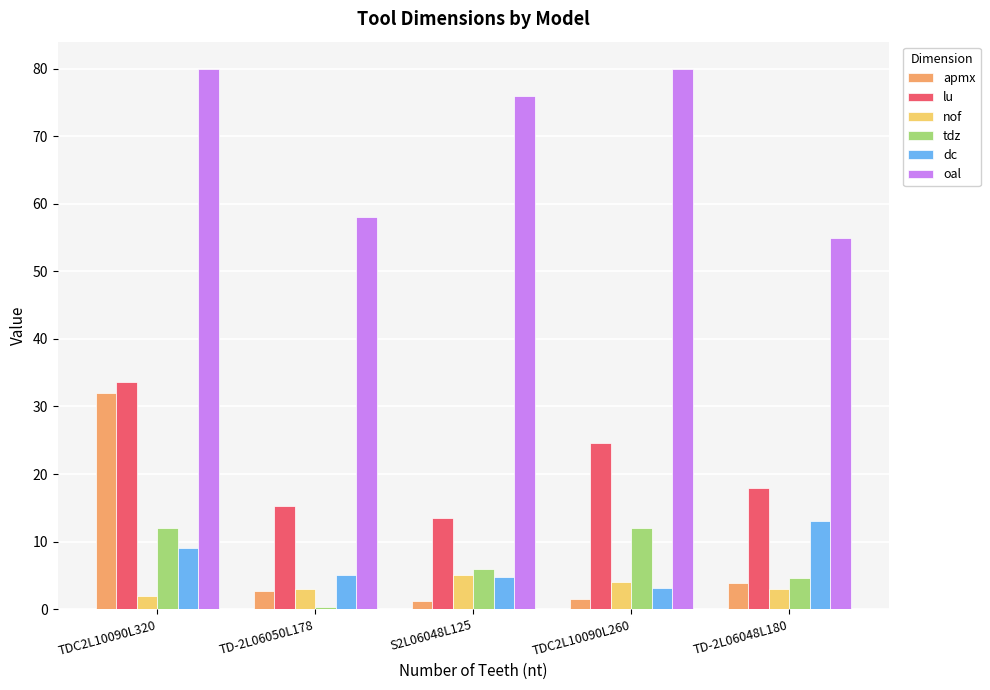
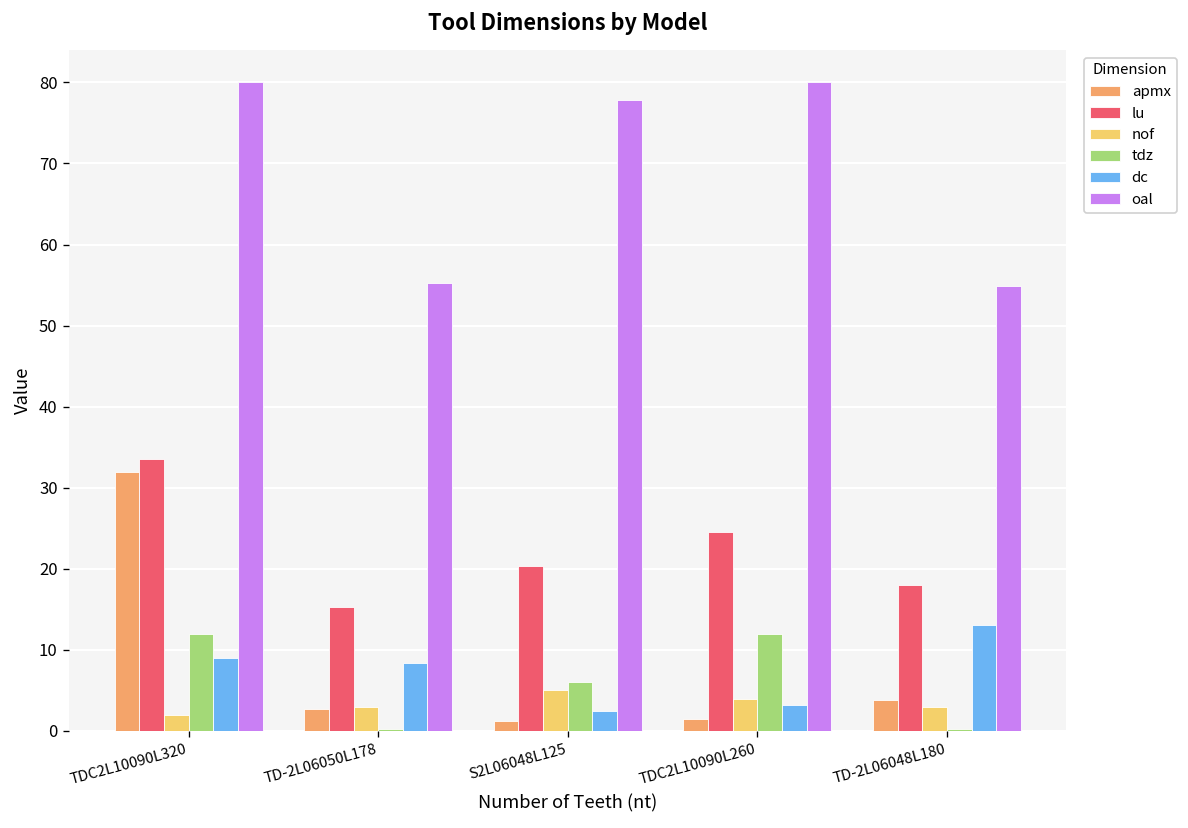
  {
    "lu": {
      "TDC2L10090L320": 34,
      "TD-2L06050L178": 15,
-     "S2L06048L125": 14,
+     "S2L06048L125": 20,
      "TDC2L10090L260": 25,
      "TD-2L06048L180": 18
    },
    "tdz": {
      "TDC2L10090L320": 12,
      "S2L06048L125": 6,
      "TDC2L10090L260": 12,
-     "TD-2L06048L180": 5
+     "TD-2L06048L180": 0
    },
    "dc": {
      "TDC2L10090L320": 9,
-     "TD-2L06050L178": 5,
-     "S2L06048L125": 5,
+     "TD-2L06050L178": 8,
+     "S2L06048L125": 3,
      "TDC2L10090L260": 3,
      "TD-2L06048L180": 13
    },
    "oal": {
      "TDC2L10090L320": 80,
-     "TD-2L06050L178": 58,
-     "S2L06048L125": 76,
+     "TD-2L06050L178": 55,
+     "S2L06048L125": 78,
      "TDC2L10090L260": 80,
      "TD-2L06048L180": 55
    }
  }
